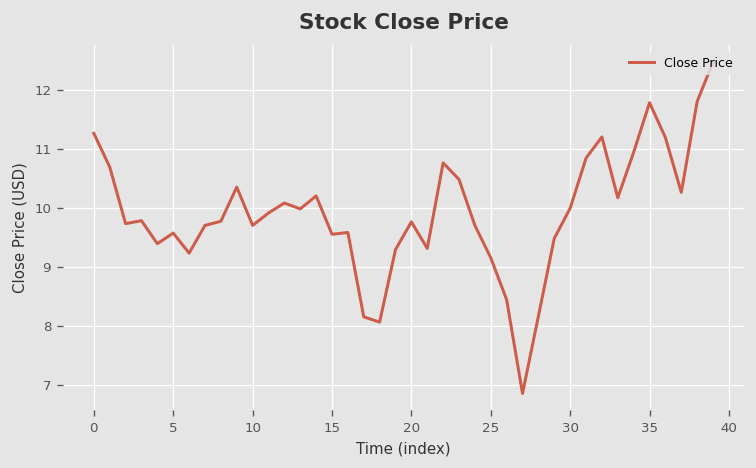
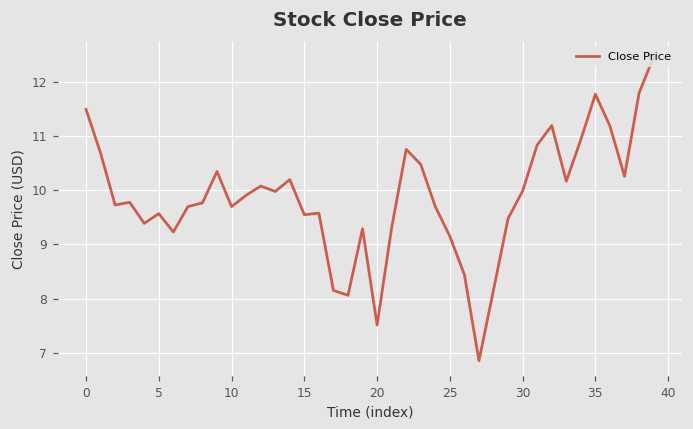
  {
-   "0": 11.3,
+   "0": 11.5,
    "5": 9.6,
    "10": 9.7,
    "15": 9.6,
-   "20": 9.8,
+   "20": 7.5,
    "25": 9.2,
    "30": 10.0,
    "35": 11.8
  }
